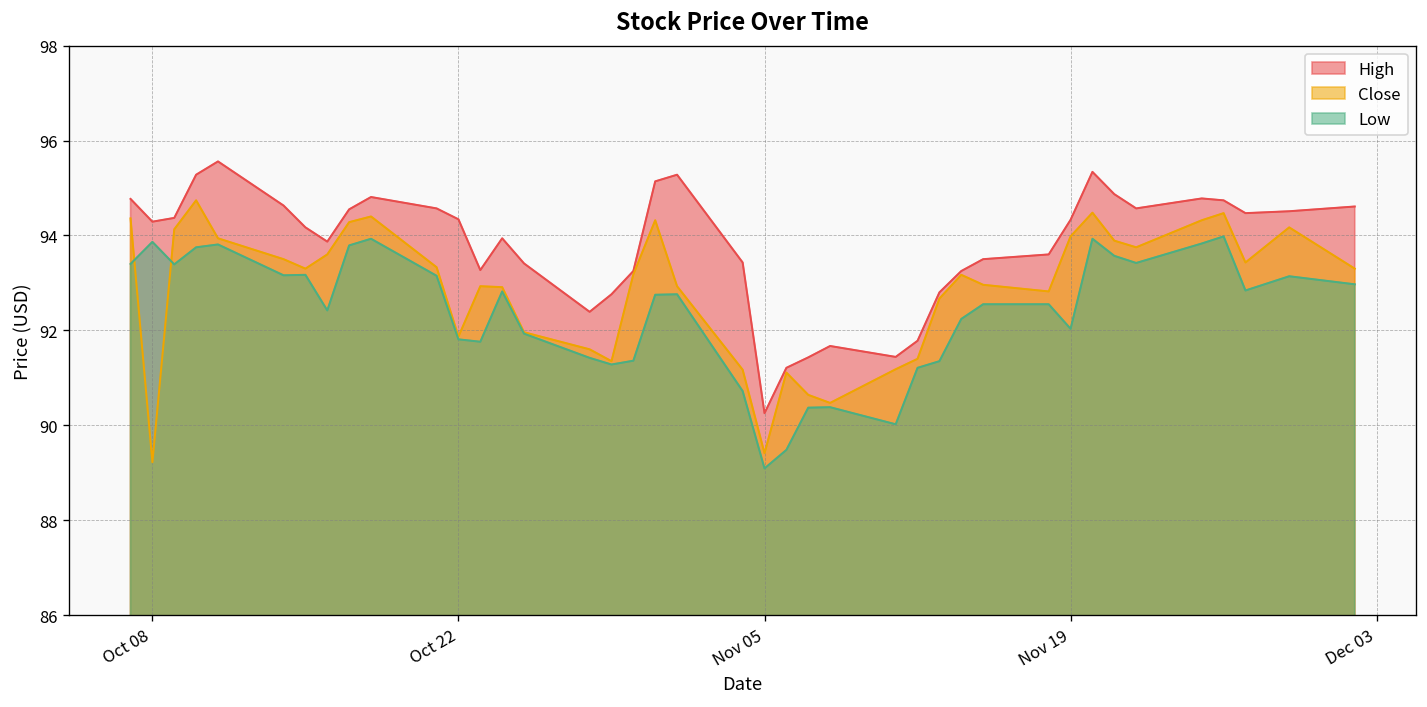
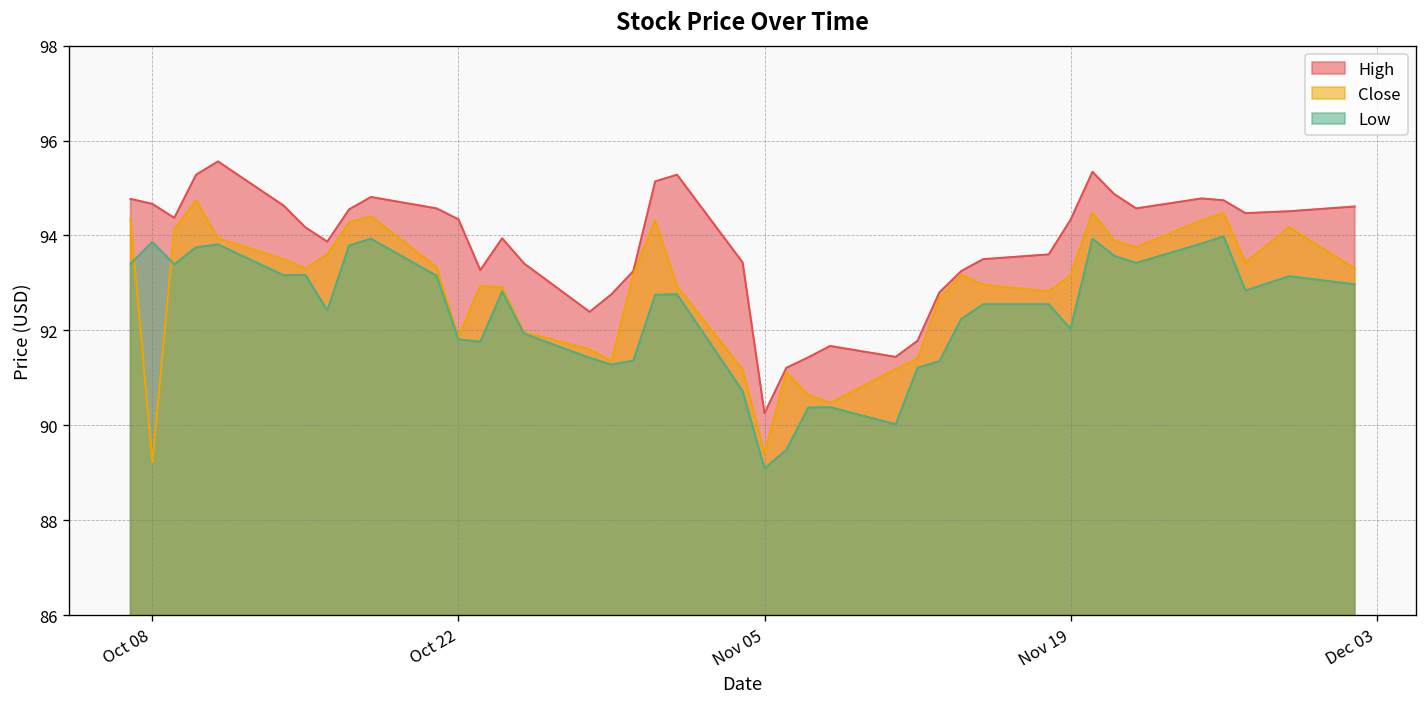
  {
    "High": {
-     "Oct 08": 94.3,
+     "Oct 08": 94.7,
      "Oct 22": 94.3,
      "Nov 05": 90.3,
      "Nov 19": 94.3
    },
    "Close": {
      "Oct 08": 89.2,
      "Nov 05": 89.4,
-     "Nov 19": 94.0
+     "Nov 19": 93.2
    },
    "Low": {
      "Oct 08": 93.9,
      "Nov 05": 89.1,
      "Nov 19": 92.0
    }
  }
